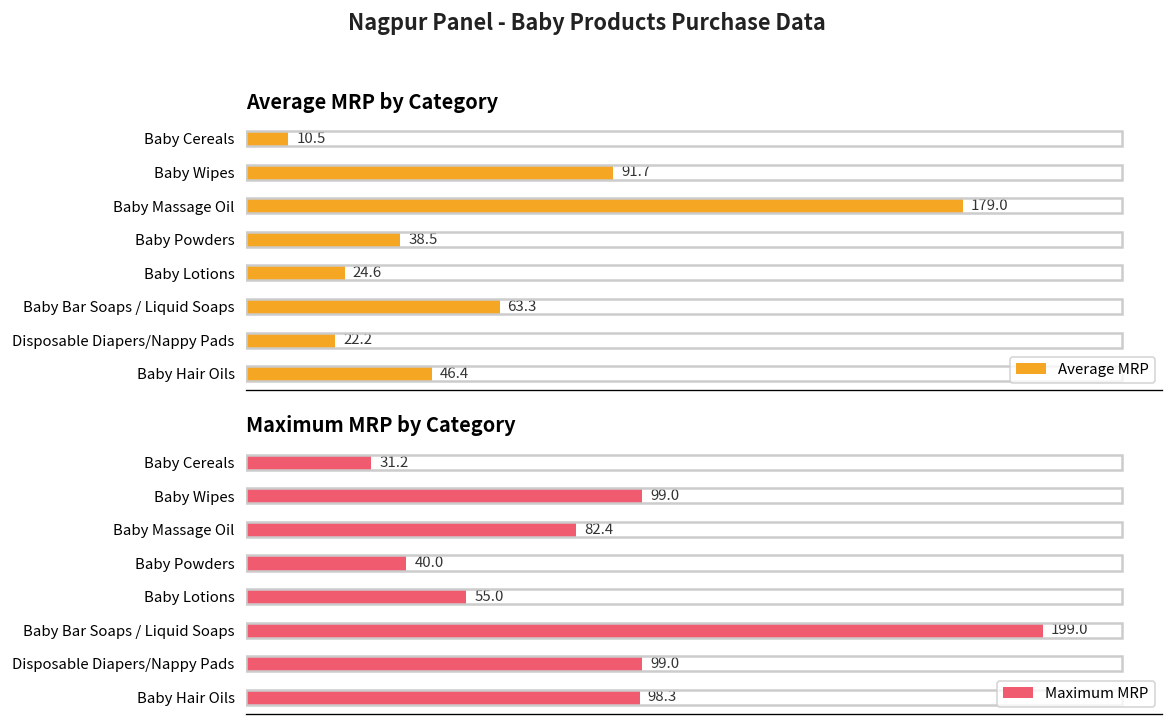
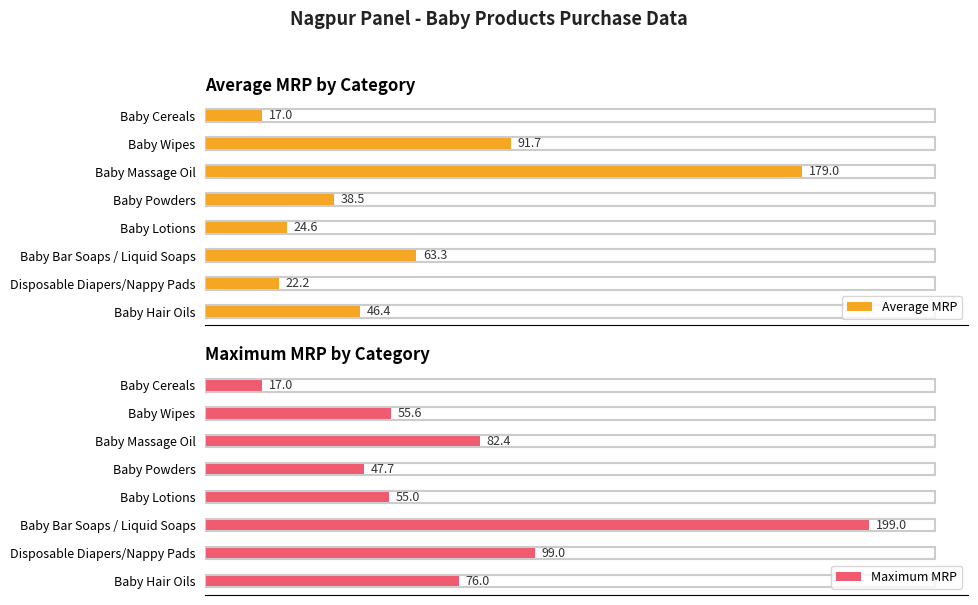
  {
    "Average MRP by Category": {
-     "Baby Cereals": 10.5,
+     "Baby Cereals": 17.0,
      "Baby Wipes": 91.7,
      "Baby Massage Oil": 179.0,
      "Baby Powders": 38.5,
      "Baby Lotions": 24.6,
      "Baby Bar Soaps / Liquid Soaps": 63.3,
      "Disposable Diapers/Nappy Pads": 22.2,
      "Baby Hair Oils": 46.4
    },
    "Maximum MRP by Category": {
-     "Baby Cereals": 31.2,
-     "Baby Wipes": 99.0,
+     "Baby Cereals": 17.0,
+     "Baby Wipes": 55.6,
      "Baby Massage Oil": 82.4,
-     "Baby Powders": 40.0,
+     "Baby Powders": 47.7,
      "Baby Lotions": 55.0,
      "Baby Bar Soaps / Liquid Soaps": 199.0,
      "Disposable Diapers/Nappy Pads": 99.0,
-     "Baby Hair Oils": 98.3
+     "Baby Hair Oils": 76.0
    }
  }
